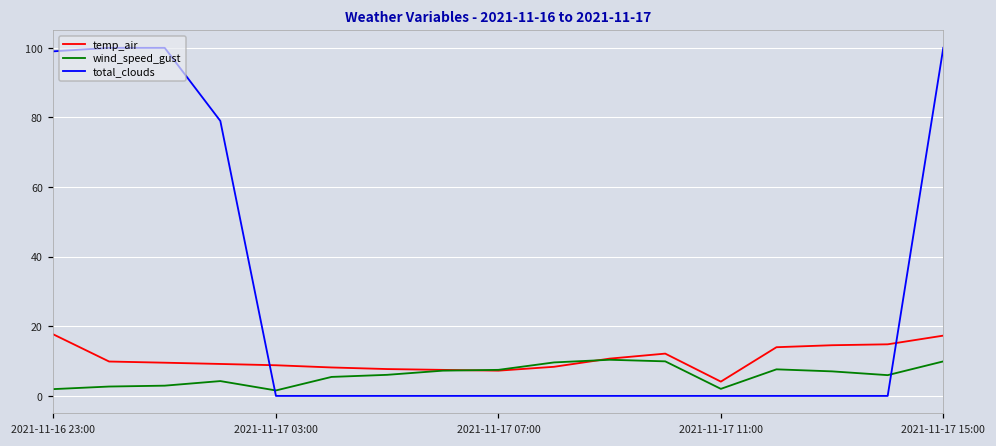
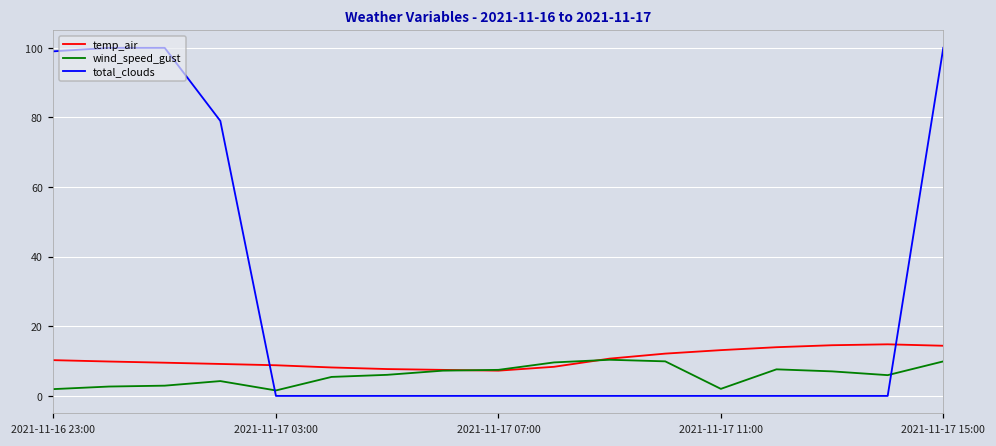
  {
    "temp_air": {
-     "2021-11-16 23:00": 18,
+     "2021-11-16 23:00": 10,
      "2021-11-17 03:00": 9,
-     "2021-11-17 11:00": 4,
-     "2021-11-17 15:00": 17
+     "2021-11-17 11:00": 13,
+     "2021-11-17 15:00": 14
    },
    "wind_speed_gust": {
      "2021-11-16 23:00": 2,
      "2021-11-17 03:00": 2,
      "2021-11-17 11:00": 2,
      "2021-11-17 15:00": 10
    },
    "total_clouds": {
      "2021-11-16 23:00": 99,
      "2021-11-17 03:00": 0,
      "2021-11-17 07:00": 0,
      "2021-11-17 11:00": 0,
      "2021-11-17 15:00": 100
    }
  }
